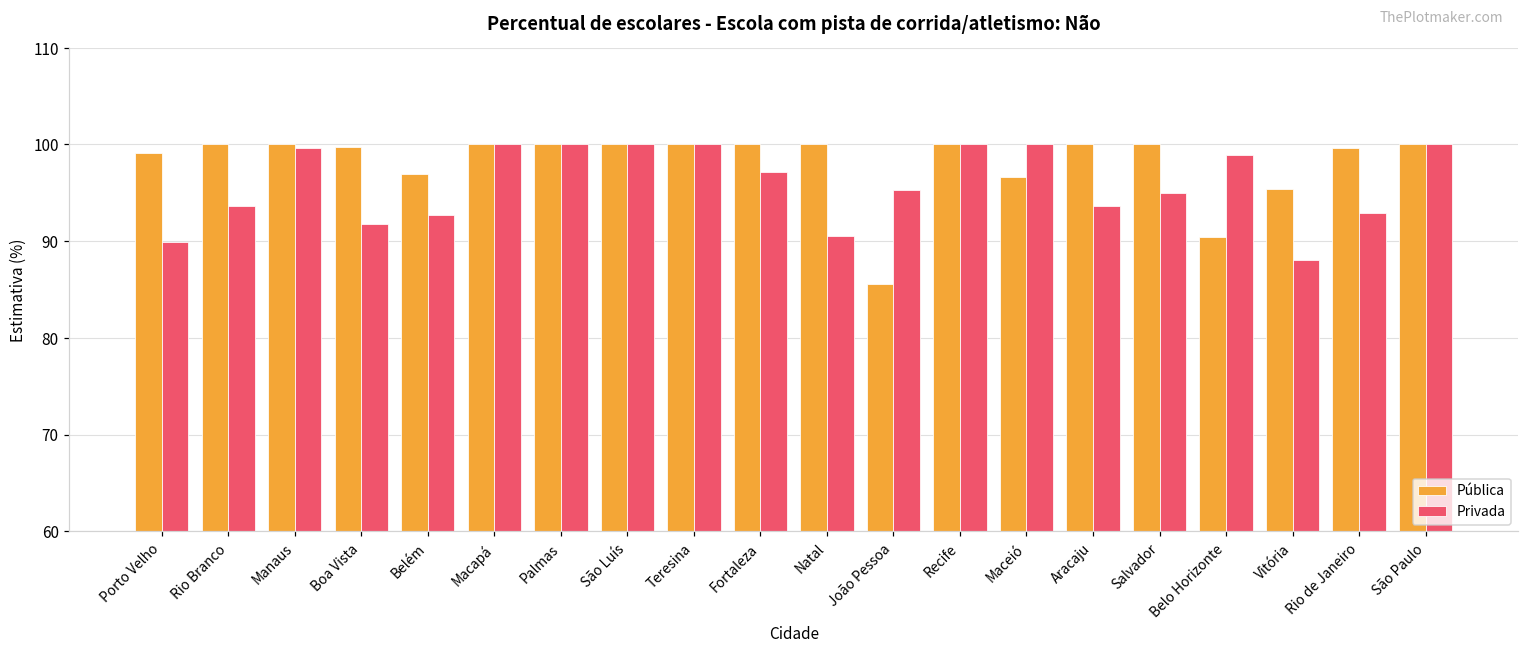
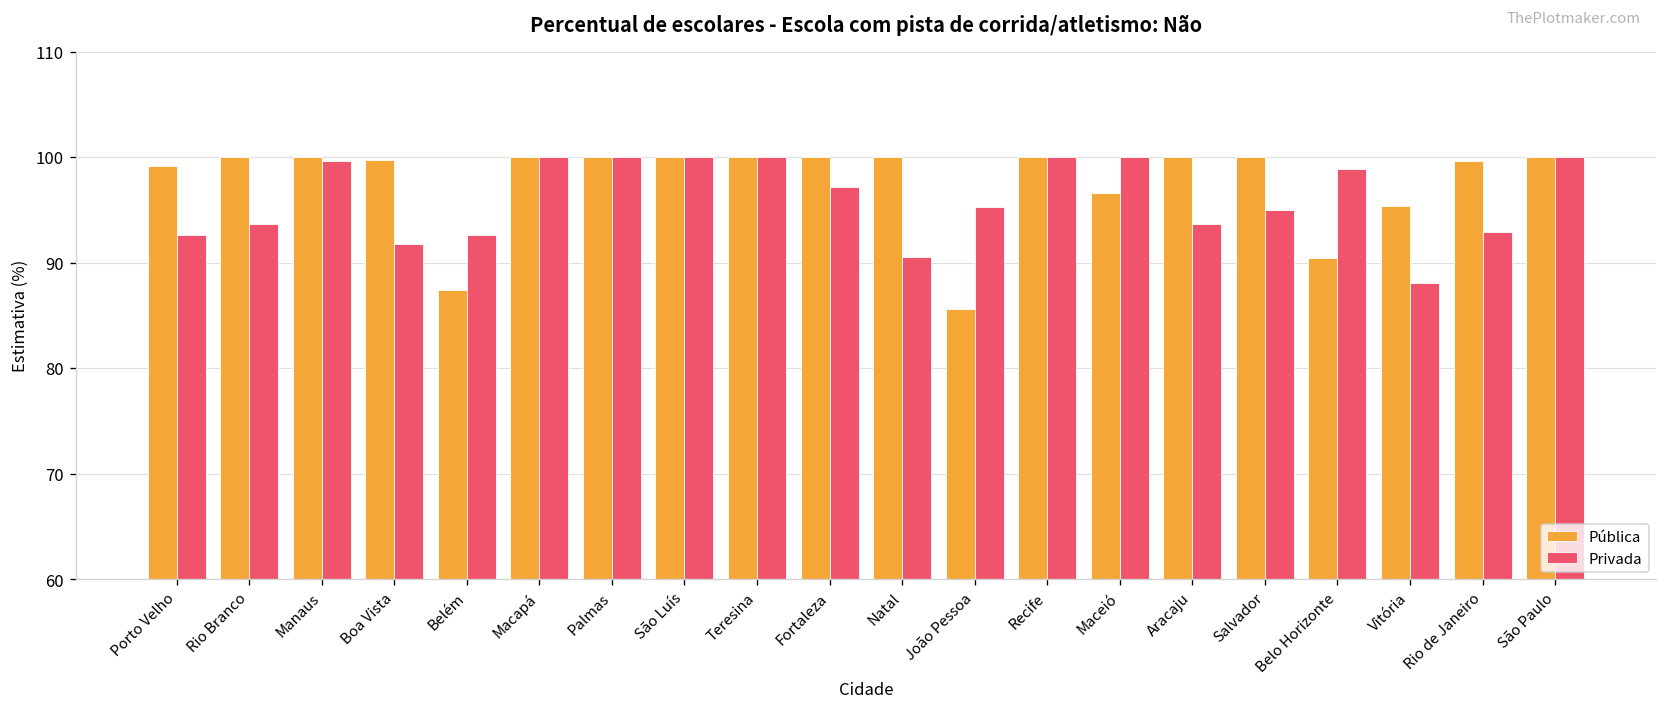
  {
    "Pública": {
      "Porto Velho": 99,
      "Rio Branco": 100,
      "Manaus": 100,
      "Boa Vista": 100,
-     "Belém": 97,
+     "Belém": 87,
      "Macapá": 100,
      "Palmas": 100,
      "São Luís": 100,
      "Teresina": 100,
      "Fortaleza": 100,
      "Natal": 100,
      "João Pessoa": 86,
      "Recife": 100,
      "Maceió": 97,
      "Aracaju": 100,
      "Salvador": 100,
      "Belo Horizonte": 90,
      "Vitória": 95,
      "Rio de Janeiro": 100,
      "São Paulo": 100
    },
    "Privada": {
-     "Porto Velho": 90,
+     "Porto Velho": 93,
      "Rio Branco": 94,
      "Manaus": 100,
      "Boa Vista": 92,
      "Belém": 93,
      "Macapá": 100,
      "Palmas": 100,
      "São Luís": 100,
      "Teresina": 100,
      "Fortaleza": 97,
      "Natal": 91,
      "João Pessoa": 95,
      "Recife": 100,
      "Maceió": 100,
      "Aracaju": 94,
      "Salvador": 95,
      "Belo Horizonte": 99,
      "Vitória": 88,
      "Rio de Janeiro": 93,
      "São Paulo": 100
    }
  }
